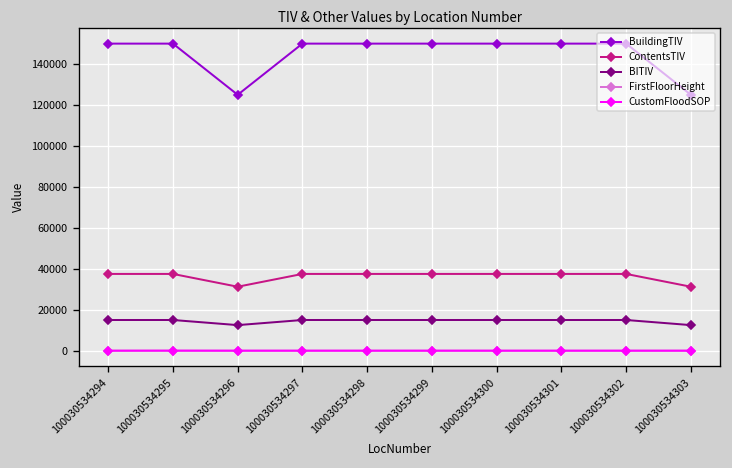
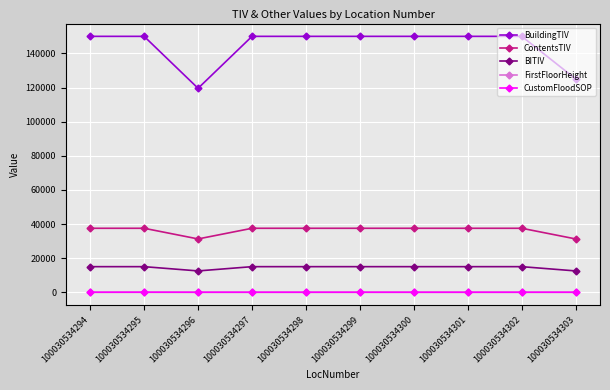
  {
    "BuildingTIV": {
      "100030534294": 150000,
      "100030534295": 150000,
-     "100030534296": 125000,
+     "100030534296": 120000,
      "100030534297": 150000,
      "100030534298": 150000,
      "100030534299": 150000,
      "100030534300": 150000,
      "100030534301": 150000
    },
    "ContentsTIV": {
      "100030534294": 38000,
      "100030534295": 38000,
      "100030534296": 31000,
      "100030534297": 38000,
      "100030534298": 38000,
      "100030534299": 38000,
      "100030534300": 38000,
      "100030534301": 38000,
      "100030534302": 38000,
      "100030534303": 31000
    },
    "BITIV": {
      "100030534294": 15000,
      "100030534295": 15000,
      "100030534296": 13000,
      "100030534297": 15000,
      "100030534298": 15000,
      "100030534299": 15000,
      "100030534300": 15000,
      "100030534301": 15000,
      "100030534302": 15000,
      "100030534303": 13000
    },
    "CustomFloodSOP": {
      "100030534294": 0,
      "100030534295": 0,
      "100030534296": 0,
      "100030534297": 0,
      "100030534298": 0,
      "100030534299": 0,
      "100030534300": 0,
      "100030534301": 0,
      "100030534302": 0,
      "100030534303": 0
    }
  }
